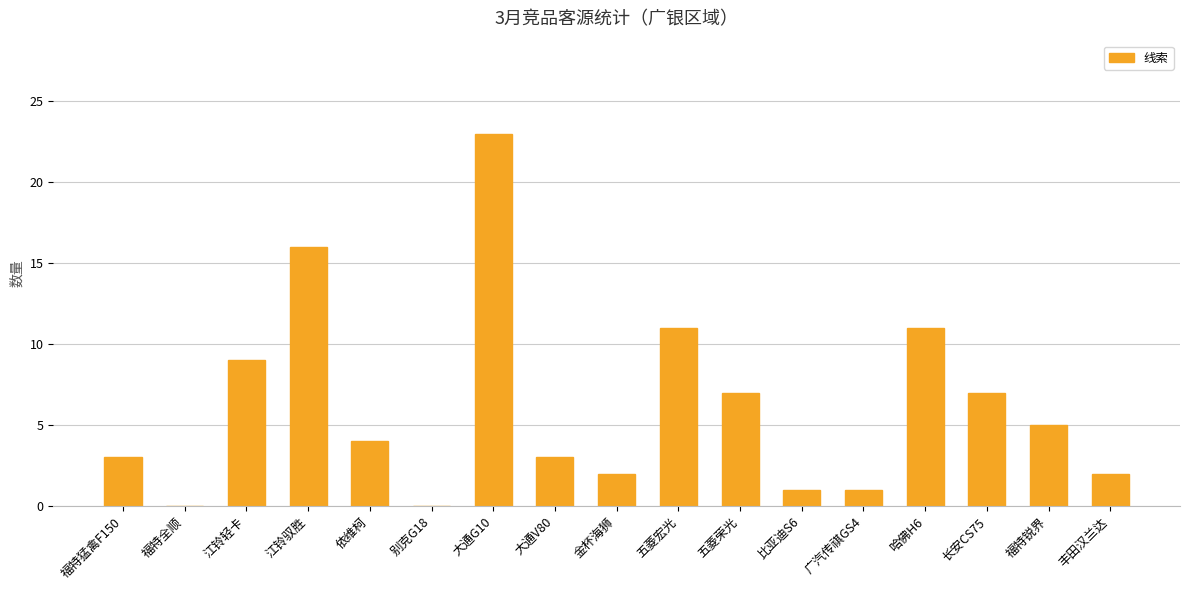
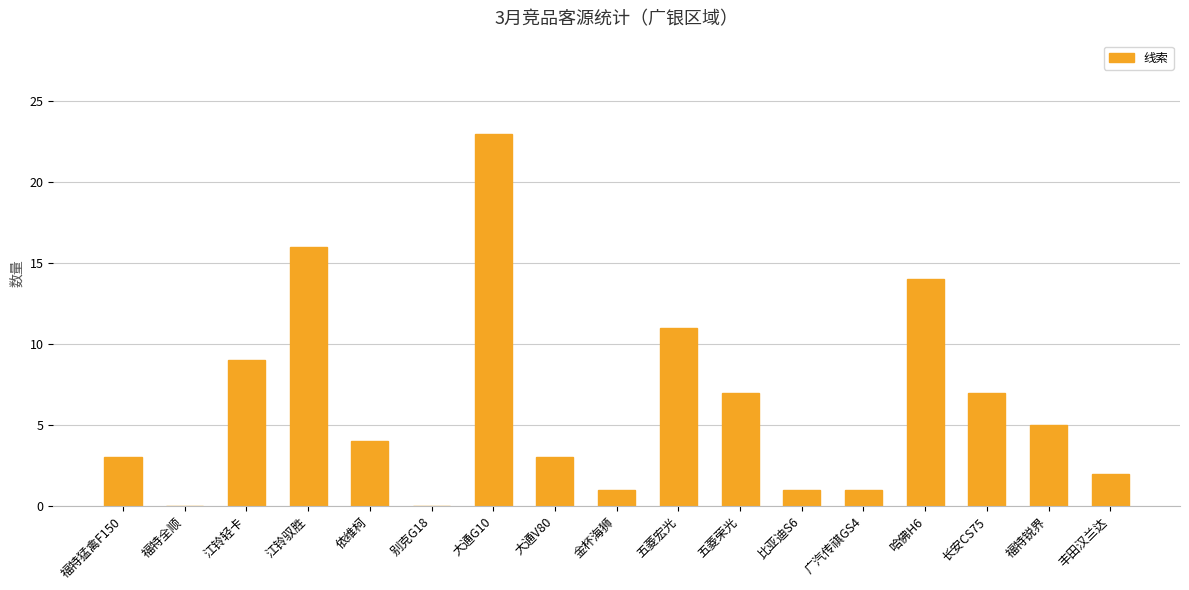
  {
    "福特猛禽F150": 3,
    "福特全顺": 0,
    "江铃轻卡": 9,
    "江铃驭胜": 16,
    "依维柯": 4,
    "别克G18": 0,
    "大通G10": 23,
    "大通V80": 3,
-   "金杯海狮": 2,
+   "金杯海狮": 1,
    "五菱宏光": 11,
    "五菱荣光": 7,
    "比亚迪S6": 1,
    "广汽传祺GS4": 1,
-   "哈佛H6": 11,
+   "哈佛H6": 14,
    "长安CS75": 7,
    "福特锐界": 5,
    "丰田汉兰达": 2
  }
